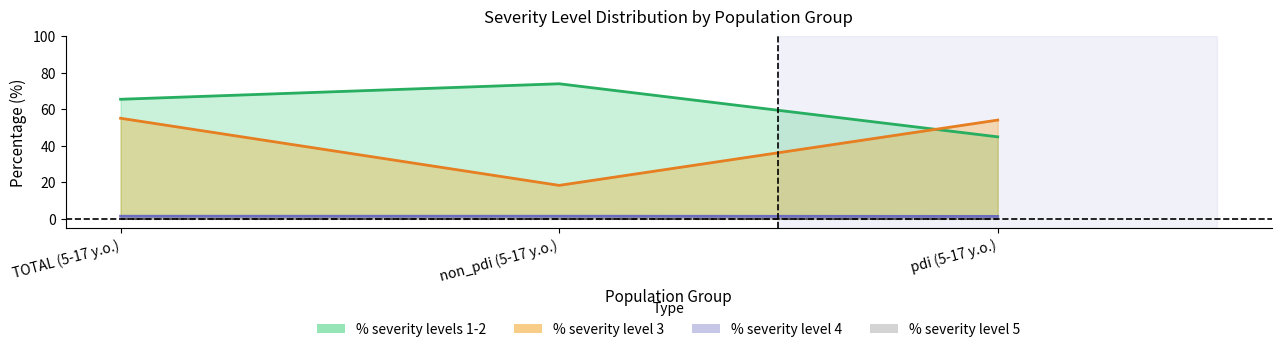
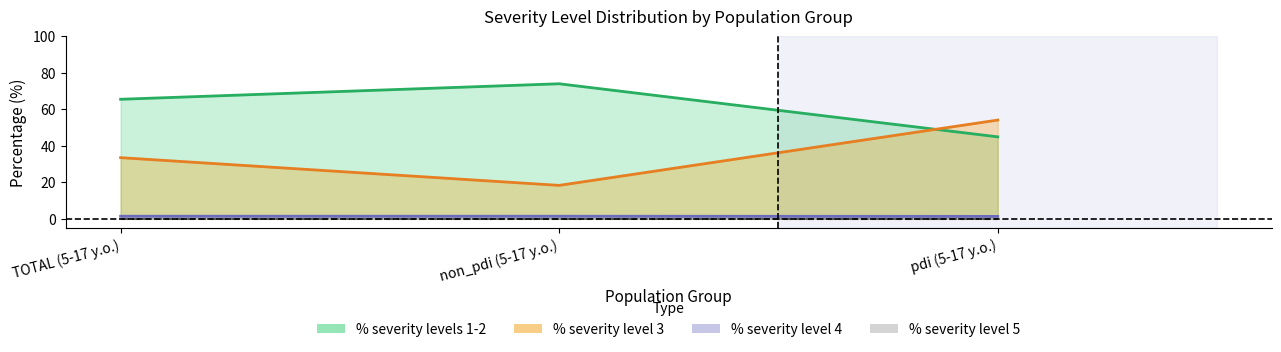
  {
    "% severity level 3": {
-     "TOTAL (5-17 y.o.)": 55,
+     "TOTAL (5-17 y.o.)": 33,
      "non_pdi (5-17 y.o.)": 18,
      "pdi (5-17 y.o.)": 54
    }
  }
